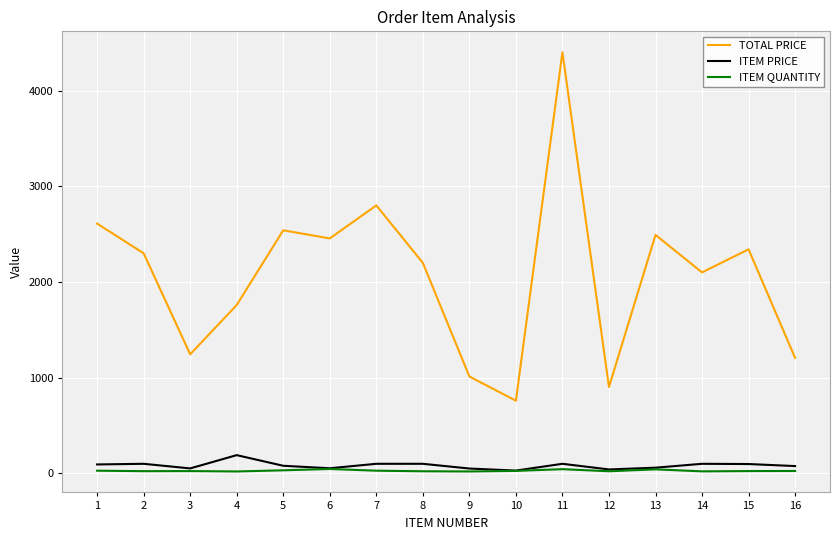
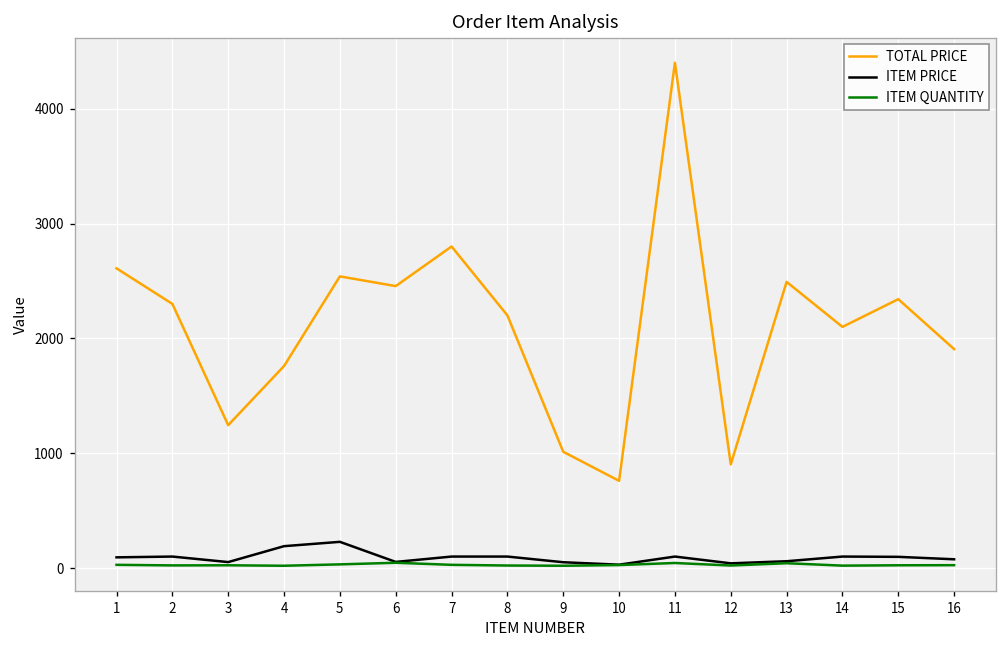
  {
    "TOTAL PRICE": {
      "1": 2600,
      "2": 2300,
      "3": 1200,
      "4": 1800,
      "5": 2500,
      "6": 2500,
      "7": 2800,
      "8": 2200,
      "9": 1000,
      "10": 800,
      "11": 4400,
      "12": 900,
      "13": 2500,
      "14": 2100,
      "15": 2300,
-     "16": 1200
+     "16": 1900
    },
    "ITEM PRICE": {
      "1": 100,
      "2": 100,
      "3": 100,
      "4": 200,
-     "5": 100,
+     "5": 200,
      "7": 100,
      "8": 100,
      "9": 100,
      "11": 100,
      "14": 100,
      "15": 100,
      "16": 100
    },
    "ITEM QUANTITY": {
      "1": 0,
      "2": 0,
      "3": 0,
      "4": 0,
      "5": 0,
      "7": 0,
      "8": 0,
      "9": 0,
      "11": 0,
      "14": 0,
      "15": 0,
      "16": 0
    }
  }
